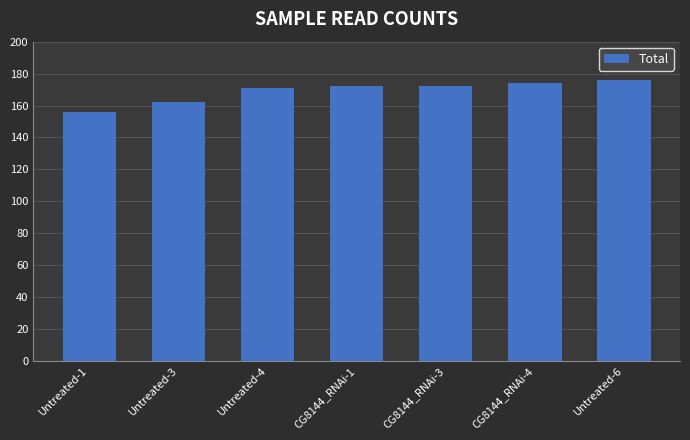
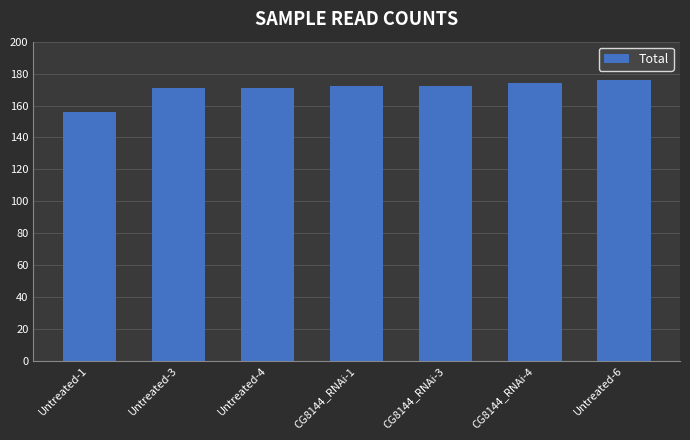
  {
    "Untreated-1": 156,
-   "Untreated-3": 162,
+   "Untreated-3": 171,
    "Untreated-4": 171,
    "CG8144_RNAi-1": 172,
    "CG8144_RNAi-3": 172,
    "CG8144_RNAi-4": 174,
    "Untreated-6": 176
  }
